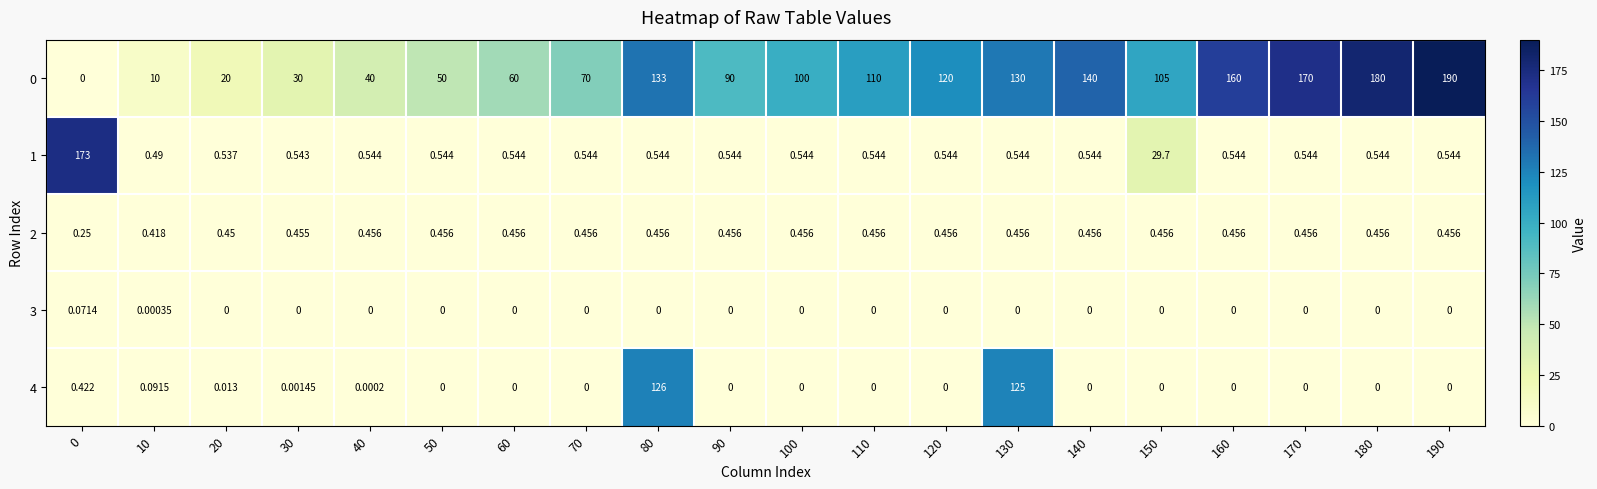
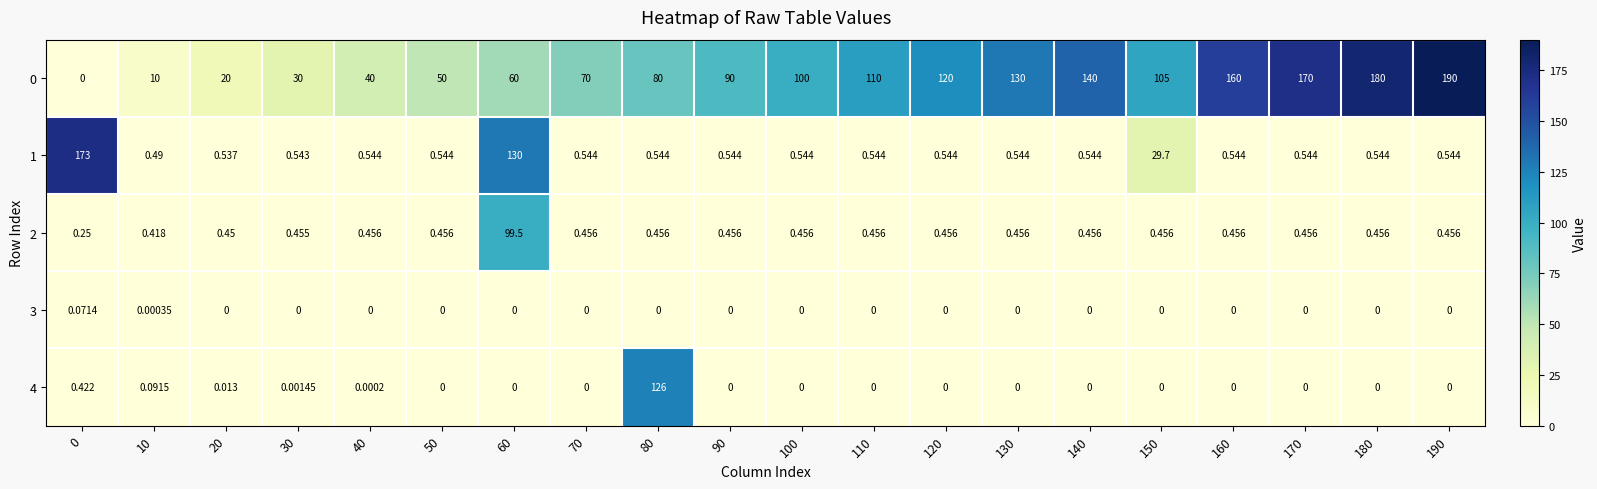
  {
    "0": {
      "0": 0,
      "10": 10,
      "20": 20,
      "30": 30,
      "40": 40,
      "50": 50,
      "60": 60,
      "70": 70,
-     "80": 133,
+     "80": 80,
      "90": 90,
      "100": 100,
      "110": 110,
      "120": 120,
      "130": 130,
      "140": 140,
      "150": 105,
      "160": 160,
      "170": 170,
      "180": 180,
      "190": 190
    },
    "1": {
      "0": 173,
      "10": 0.49,
      "20": 0.537,
      "30": 0.543,
      "40": 0.544,
      "50": 0.544,
-     "60": 0.544,
+     "60": 130,
      "70": 0.544,
      "80": 0.544,
      "90": 0.544,
      "100": 0.544,
      "110": 0.544,
      "120": 0.544,
      "130": 0.544,
      "140": 0.544,
      "150": 29.7,
      "160": 0.544,
      "170": 0.544,
      "180": 0.544,
      "190": 0.544
    },
    "2": {
      "0": 0.25,
      "10": 0.418,
      "20": 0.45,
      "30": 0.455,
      "40": 0.456,
      "50": 0.456,
-     "60": 0.456,
+     "60": 99.5,
      "70": 0.456,
      "80": 0.456,
      "90": 0.456,
      "100": 0.456,
      "110": 0.456,
      "120": 0.456,
      "130": 0.456,
      "140": 0.456,
      "150": 0.456,
      "160": 0.456,
      "170": 0.456,
      "180": 0.456,
      "190": 0.456
    },
    "3": {
      "0": 0.0714,
      "10": 0.00035,
      "20": 0,
      "30": 0,
      "40": 0,
      "50": 0,
      "60": 0,
      "70": 0,
      "80": 0,
      "90": 0,
      "100": 0,
      "110": 0,
      "120": 0,
      "130": 0,
      "140": 0,
      "150": 0,
      "160": 0,
      "170": 0,
      "180": 0,
      "190": 0
    },
    "4": {
      "0": 0.422,
      "10": 0.0915,
      "20": 0.013,
      "30": 0.00145,
      "40": 0.0002,
      "50": 0,
      "60": 0,
      "70": 0,
      "80": 126,
      "90": 0,
      "100": 0,
      "110": 0,
      "120": 0,
-     "130": 125,
+     "130": 0,
      "140": 0,
      "150": 0,
      "160": 0,
      "170": 0,
      "180": 0,
      "190": 0
    }
  }
